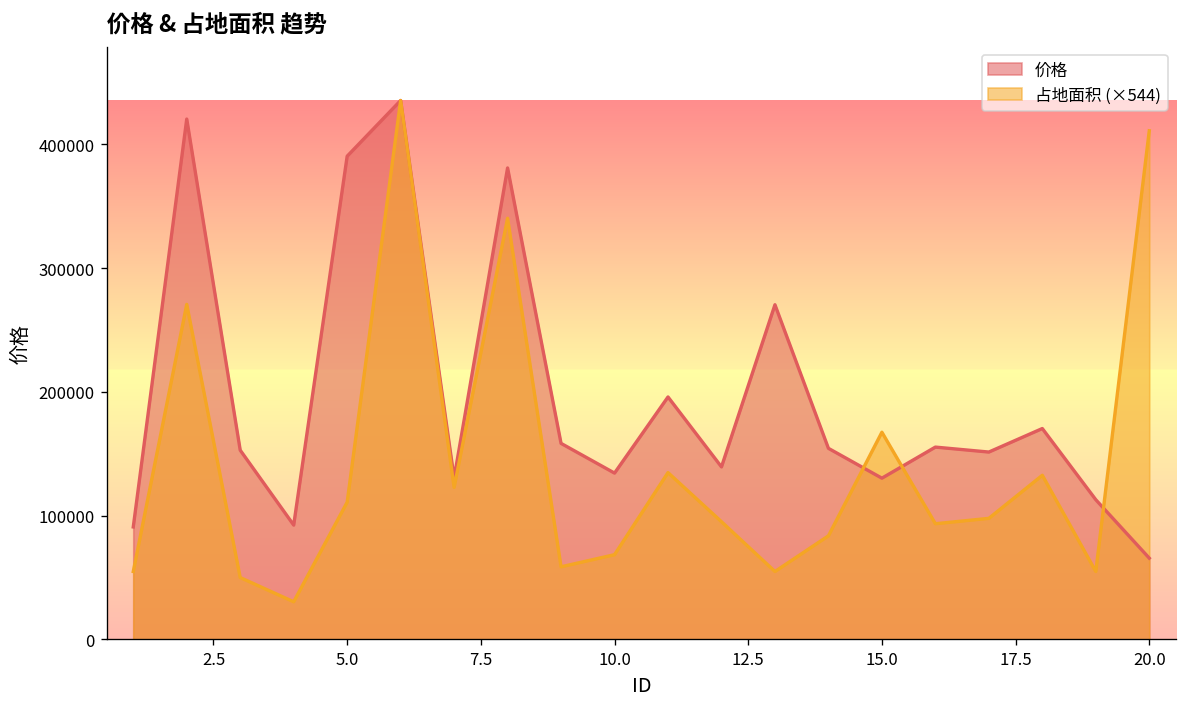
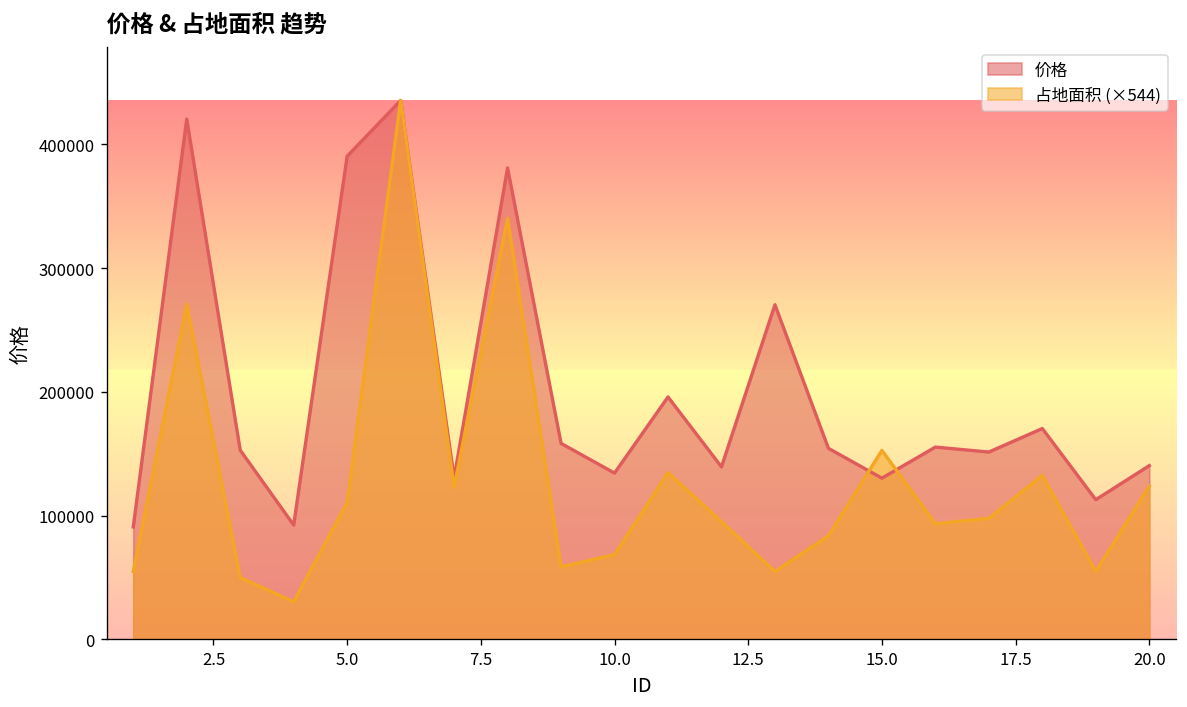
  {
    "价格": {
      "5.0": 390000,
      "10.0": 134000,
      "15.0": 130000,
-     "20.0": 66000
+     "20.0": 140000
    },
    "占地面积 (×544)": {
      "5.0": 111000,
      "10.0": 68000,
-     "15.0": 167000,
-     "20.0": 411000
+     "15.0": 153000,
+     "20.0": 124000
    }
  }
